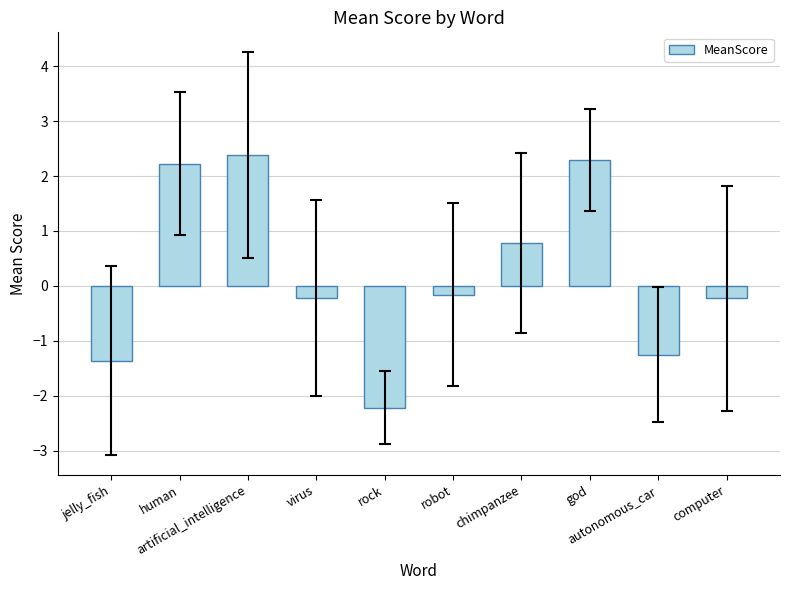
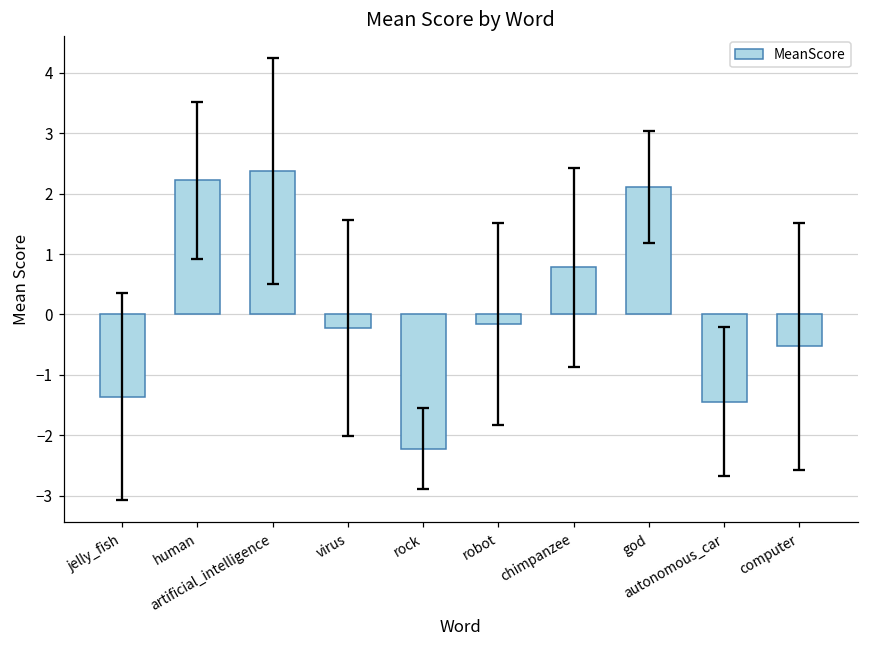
  {
    "MeanScore": {
      "jelly_fish": -1.4,
      "human": 2.2,
      "artificial_intelligence": 2.4,
      "virus": -0.2,
      "rock": -2.2,
      "robot": -0.2,
      "chimpanzee": 0.8,
-     "god": 2.3,
-     "autonomous_car": -1.3,
-     "computer": -0.2
+     "god": 2.1,
+     "autonomous_car": -1.4,
+     "computer": -0.5
    }
  }
